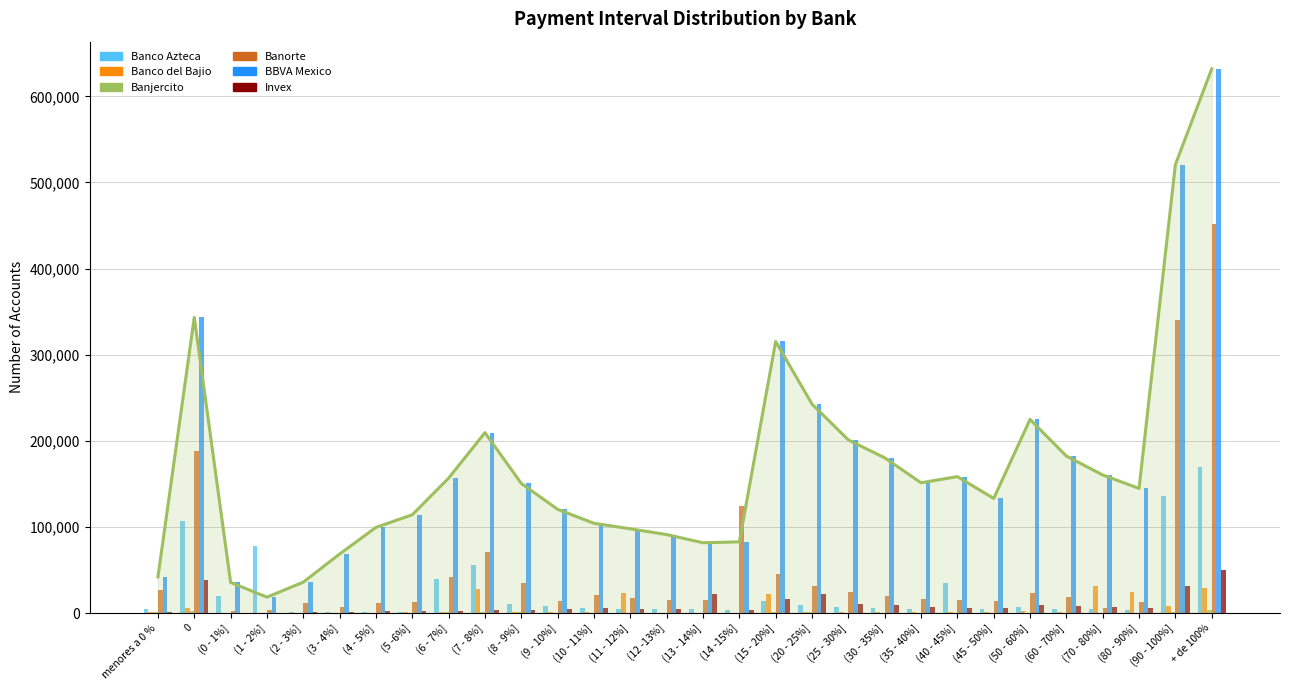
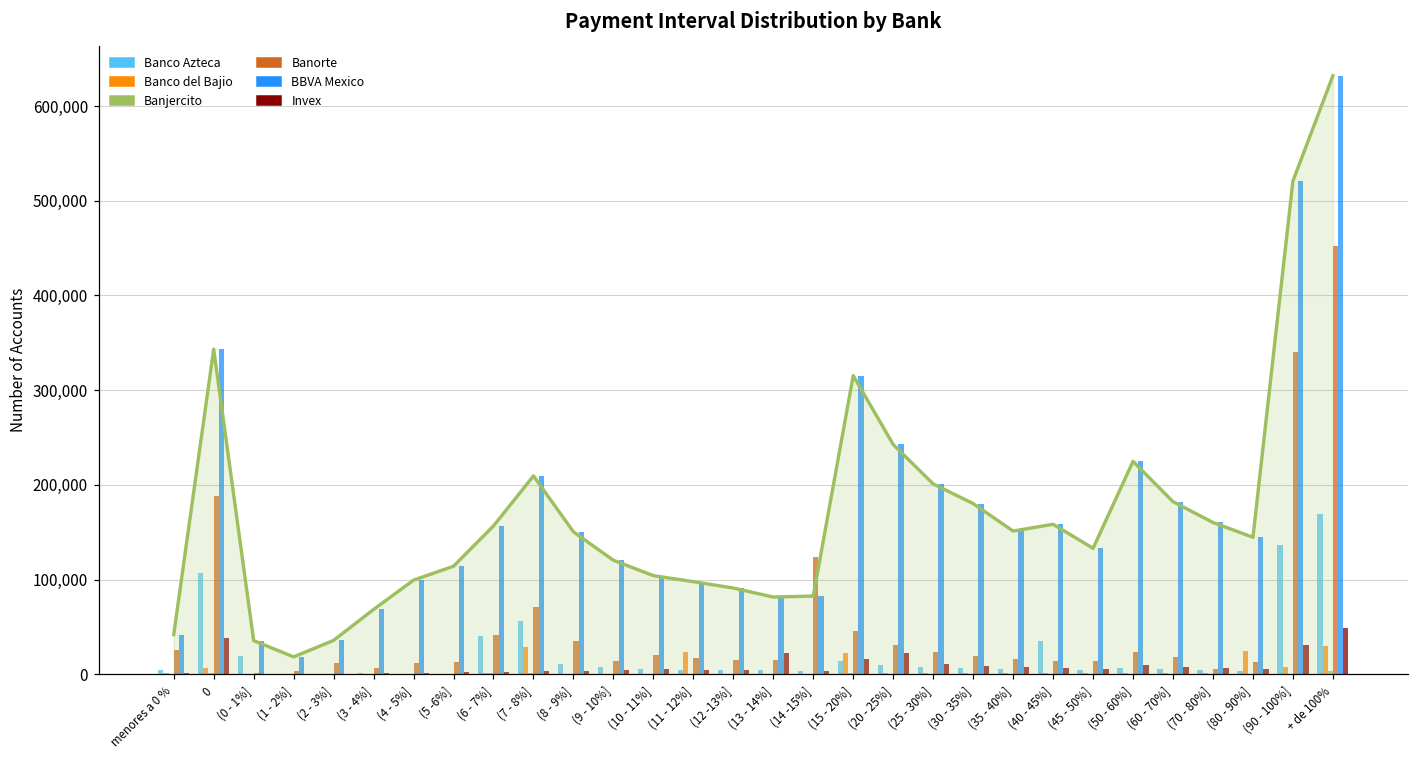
  {
    "Banco Azteca": {
      "menores a 0 %": "0",
      "0": "110,000",
      "(0 - 1%]": "20,000",
-     "(1 - 2%]": "80,000",
+     "(1 - 2%]": "0",
      "(6 - 7%]": "40,000",
      "(7 - 8%]": "60,000",
      "(8 - 9%]": "10,000",
      "(9 - 10%]": "10,000",
      "(10 - 11%]": "10,000",
      "(11 - 12%]": "0",
      "(12 -13%]": "0",
      "(13 - 14%]": "0",
      "(14 -15%]": "0",
      "(15 - 20%]": "10,000",
      "(20 - 25%]": "10,000",
      "(25 - 30%]": "10,000",
      "(30 - 35%]": "10,000",
      "(35 - 40%]": "10,000",
      "(40 - 45%]": "30,000",
      "(45 - 50%]": "0",
      "(50 - 60%]": "10,000",
      "(60 - 70%]": "10,000",
      "(70 - 80%]": "0",
      "(80 - 90%]": "0",
      "(90 - 100%]": "140,000",
      "+ de 100%": "170,000"
    },
    "Banco del Bajio": {
      "0": "10,000",
      "(7 - 8%]": "30,000",
      "(11 - 12%]": "20,000",
      "(15 - 20%]": "20,000",
-     "(70 - 80%]": "30,000",
+     "(70 - 80%]": "0",
      "(80 - 90%]": "20,000",
      "(90 - 100%]": "10,000",
      "+ de 100%": "30,000"
    },
    "Banorte": {
      "menores a 0 %": "30,000",
      "0": "190,000",
      "(1 - 2%]": "0",
      "(2 - 3%]": "10,000",
      "(3 - 4%]": "10,000",
      "(4 - 5%]": "10,000",
      "(5 -6%]": "10,000",
      "(6 - 7%]": "40,000",
      "(7 - 8%]": "70,000",
      "(8 - 9%]": "30,000",
      "(9 - 10%]": "10,000",
      "(10 - 11%]": "20,000",
      "(11 - 12%]": "20,000",
      "(12 -13%]": "20,000",
      "(13 - 14%]": "10,000",
      "(14 -15%]": "120,000",
      "(15 - 20%]": "50,000",
      "(20 - 25%]": "30,000",
      "(25 - 30%]": "20,000",
      "(30 - 35%]": "20,000",
      "(35 - 40%]": "20,000",
      "(40 - 45%]": "10,000",
      "(45 - 50%]": "10,000",
      "(50 - 60%]": "20,000",
      "(60 - 70%]": "20,000",
      "(70 - 80%]": "10,000",
      "(80 - 90%]": "10,000",
      "(90 - 100%]": "340,000",
      "+ de 100%": "450,000"
    },
    "BBVA Mexico": {
      "menores a 0 %": "40,000",
      "0": "340,000",
      "(0 - 1%]": "40,000",
      "(1 - 2%]": "20,000",
      "(2 - 3%]": "40,000",
      "(3 - 4%]": "70,000",
      "(4 - 5%]": "100,000",
      "(5 -6%]": "110,000",
      "(6 - 7%]": "160,000",
      "(7 - 8%]": "210,000",
      "(8 - 9%]": "150,000",
      "(9 - 10%]": "120,000",
      "(10 - 11%]": "100,000",
      "(11 - 12%]": "100,000",
      "(12 -13%]": "90,000",
      "(13 - 14%]": "80,000",
      "(14 -15%]": "80,000",
      "(15 - 20%]": "320,000",
      "(20 - 25%]": "240,000",
      "(25 - 30%]": "200,000",
      "(30 - 35%]": "180,000",
      "(35 - 40%]": "150,000",
      "(40 - 45%]": "160,000",
      "(45 - 50%]": "130,000",
      "(50 - 60%]": "220,000",
      "(60 - 70%]": "180,000",
      "(70 - 80%]": "160,000",
      "(80 - 90%]": "140,000",
      "(90 - 100%]": "520,000",
      "+ de 100%": "630,000"
    },
    "Invex": {
      "0": "40,000",
      "(7 - 8%]": "0",
      "(8 - 9%]": "0",
      "(9 - 10%]": "0",
      "(10 - 11%]": "10,000",
      "(11 - 12%]": "0",
      "(12 -13%]": "0",
      "(13 - 14%]": "20,000",
      "(14 -15%]": "0",
      "(15 - 20%]": "20,000",
      "(20 - 25%]": "20,000",
      "(25 - 30%]": "10,000",
      "(30 - 35%]": "10,000",
      "(35 - 40%]": "10,000",
      "(40 - 45%]": "10,000",
      "(45 - 50%]": "10,000",
      "(50 - 60%]": "10,000",
      "(60 - 70%]": "10,000",
      "(70 - 80%]": "10,000",
      "(80 - 90%]": "10,000",
      "(90 - 100%]": "30,000",
      "+ de 100%": "50,000"
    }
  }
